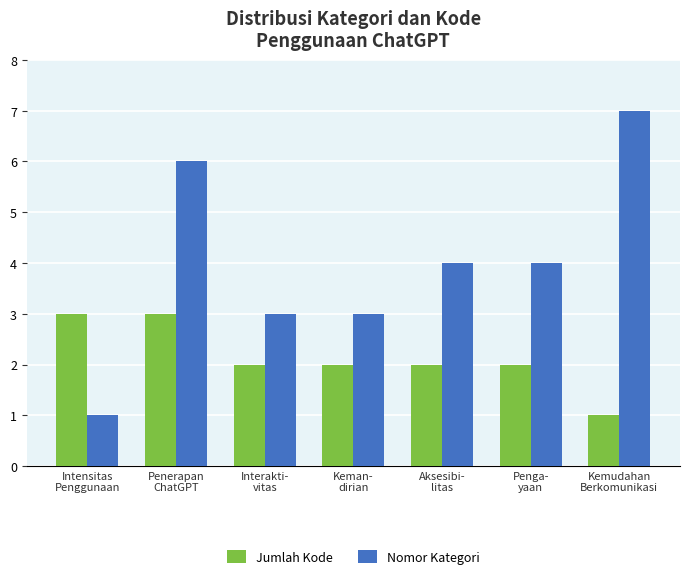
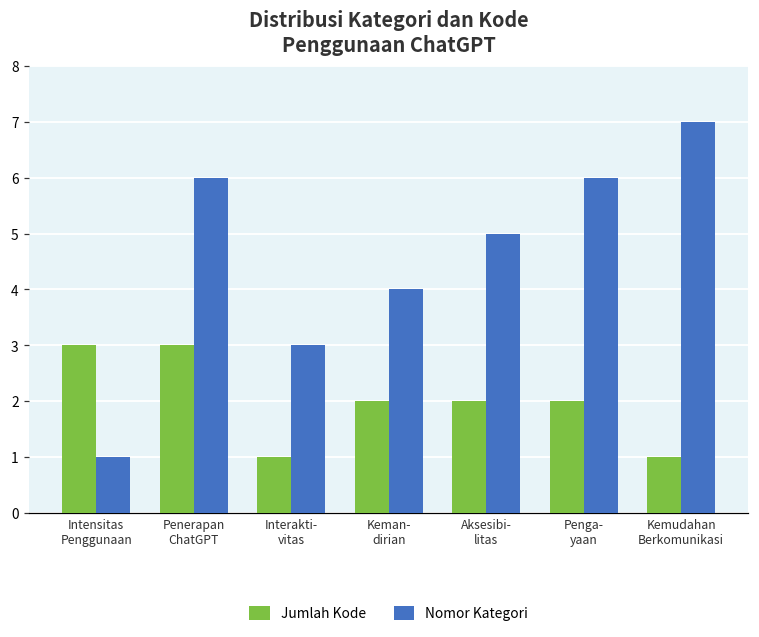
  {
    "Jumlah Kode": {
      "Intensitas Penggunaan": 3,
      "Penerapan ChatGPT": 3,
-     "Interakti- vitas": 2,
+     "Interakti- vitas": 1,
      "Keman- dirian": 2,
      "Aksesibi- litas": 2,
      "Penga- yaan": 2,
      "Kemudahan Berkomunikasi": 1
    },
    "Nomor Kategori": {
      "Intensitas Penggunaan": 1,
      "Penerapan ChatGPT": 6,
      "Interakti- vitas": 3,
-     "Keman- dirian": 3,
-     "Aksesibi- litas": 4,
-     "Penga- yaan": 4,
+     "Keman- dirian": 4,
+     "Aksesibi- litas": 5,
+     "Penga- yaan": 6,
      "Kemudahan Berkomunikasi": 7
    }
  }
